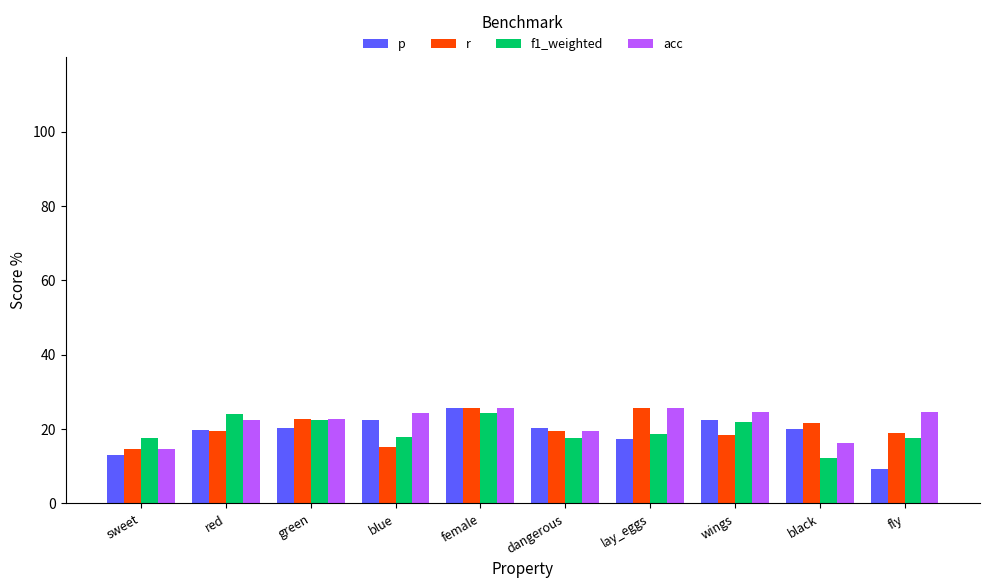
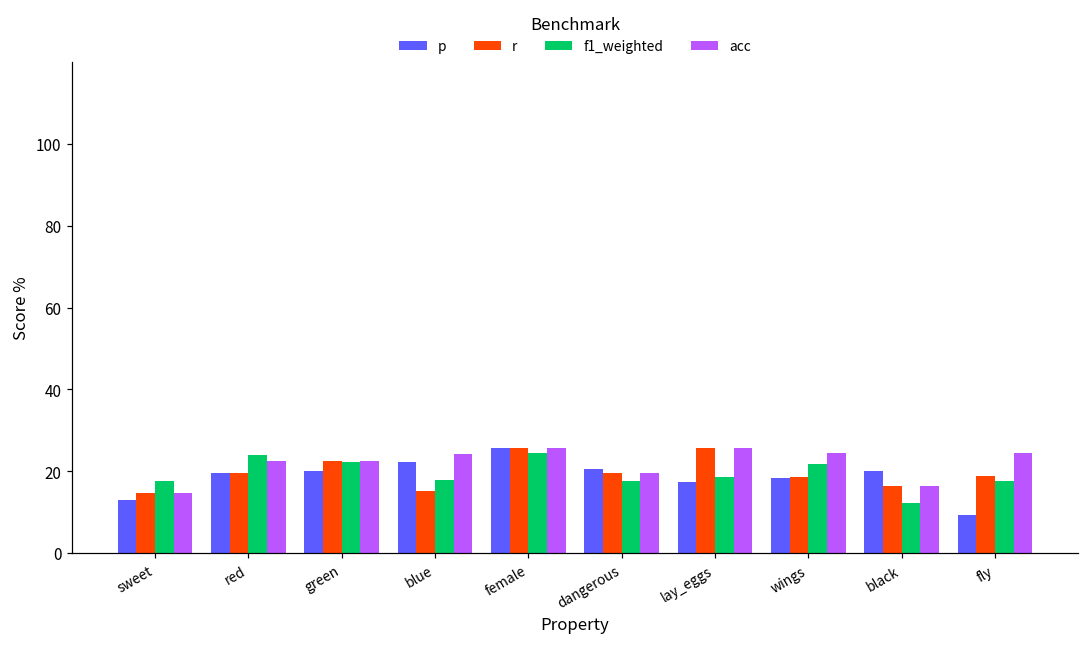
  {
    "p": {
      "sweet": 13,
      "red": 20,
      "green": 20,
      "blue": 22,
      "female": 26,
      "dangerous": 20,
      "lay_eggs": 17,
-     "wings": 22,
+     "wings": 18,
      "black": 20,
      "fly": 9
    },
    "r": {
      "sweet": 15,
      "red": 20,
      "green": 23,
      "blue": 15,
      "female": 26,
      "dangerous": 20,
      "lay_eggs": 26,
      "wings": 18,
-     "black": 22,
+     "black": 16,
      "fly": 19
    },
    "f1_weighted": {
      "sweet": 18,
      "red": 24,
      "green": 22,
      "blue": 18,
      "female": 24,
      "dangerous": 18,
      "lay_eggs": 19,
      "wings": 22,
      "black": 12,
      "fly": 18
    },
    "acc": {
      "sweet": 15,
      "red": 22,
      "green": 23,
      "blue": 24,
      "female": 26,
      "dangerous": 20,
      "lay_eggs": 26,
      "wings": 25,
      "black": 16,
      "fly": 25
    }
  }
